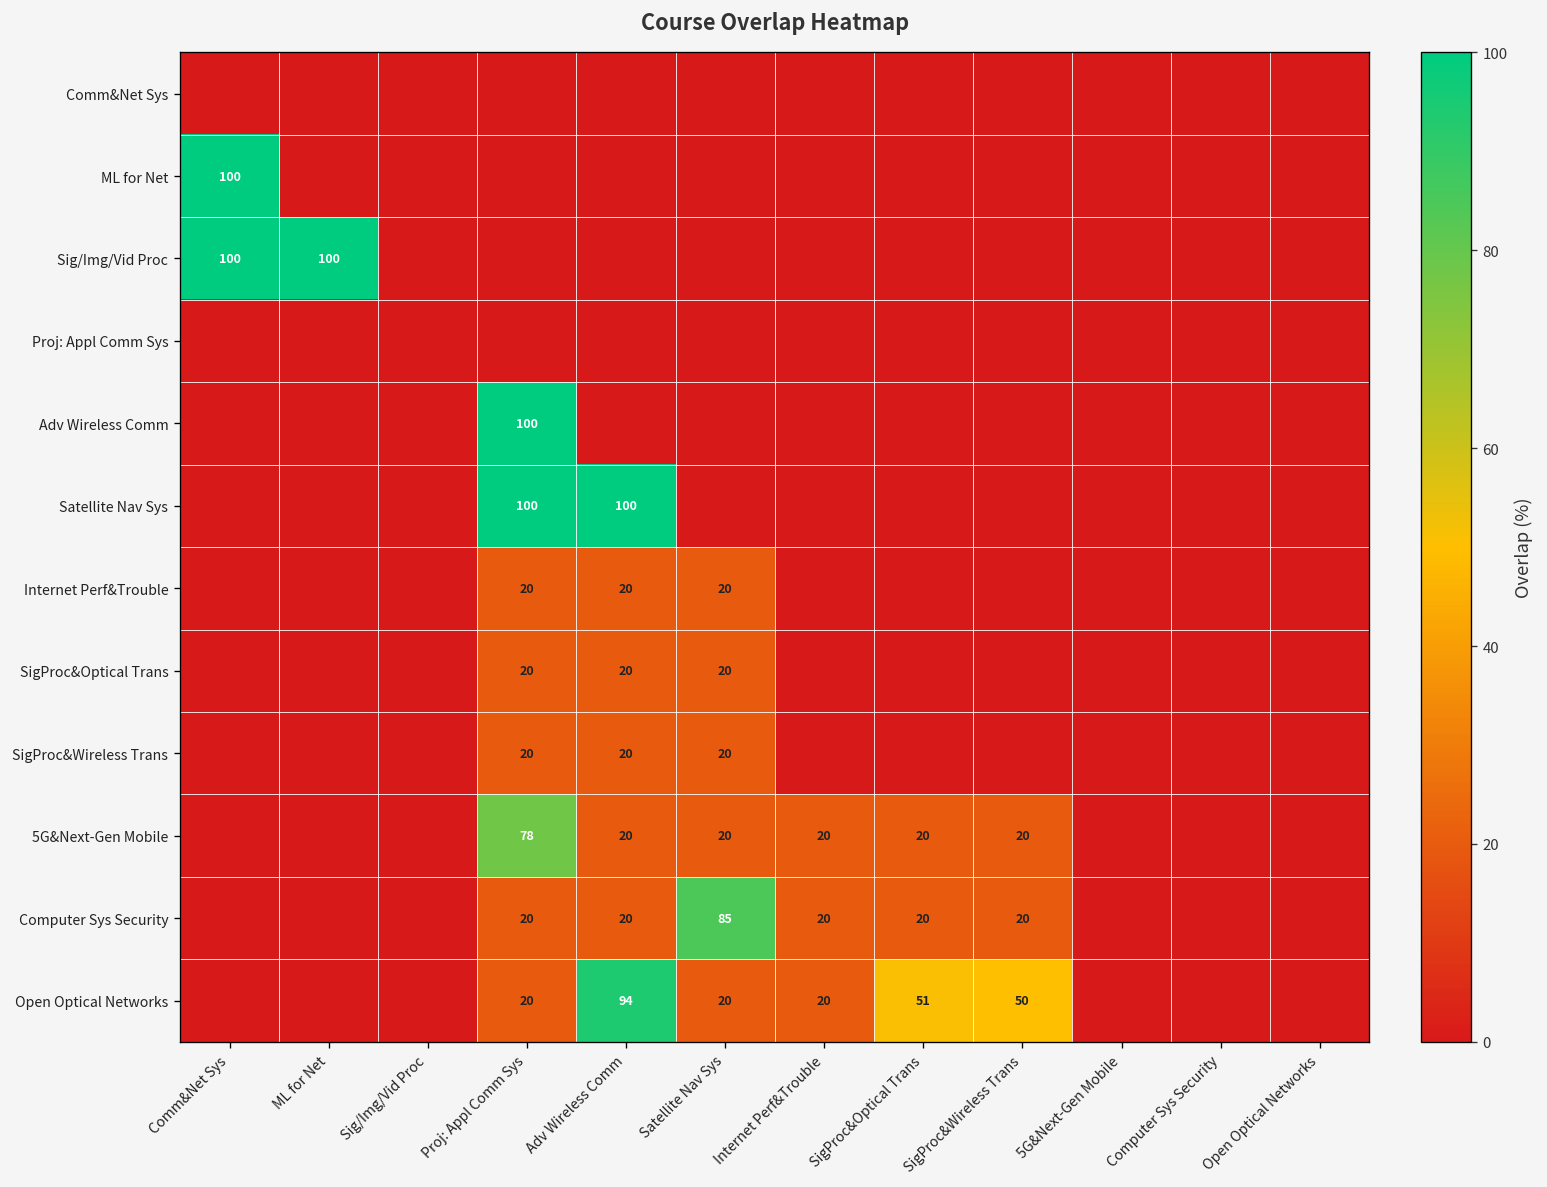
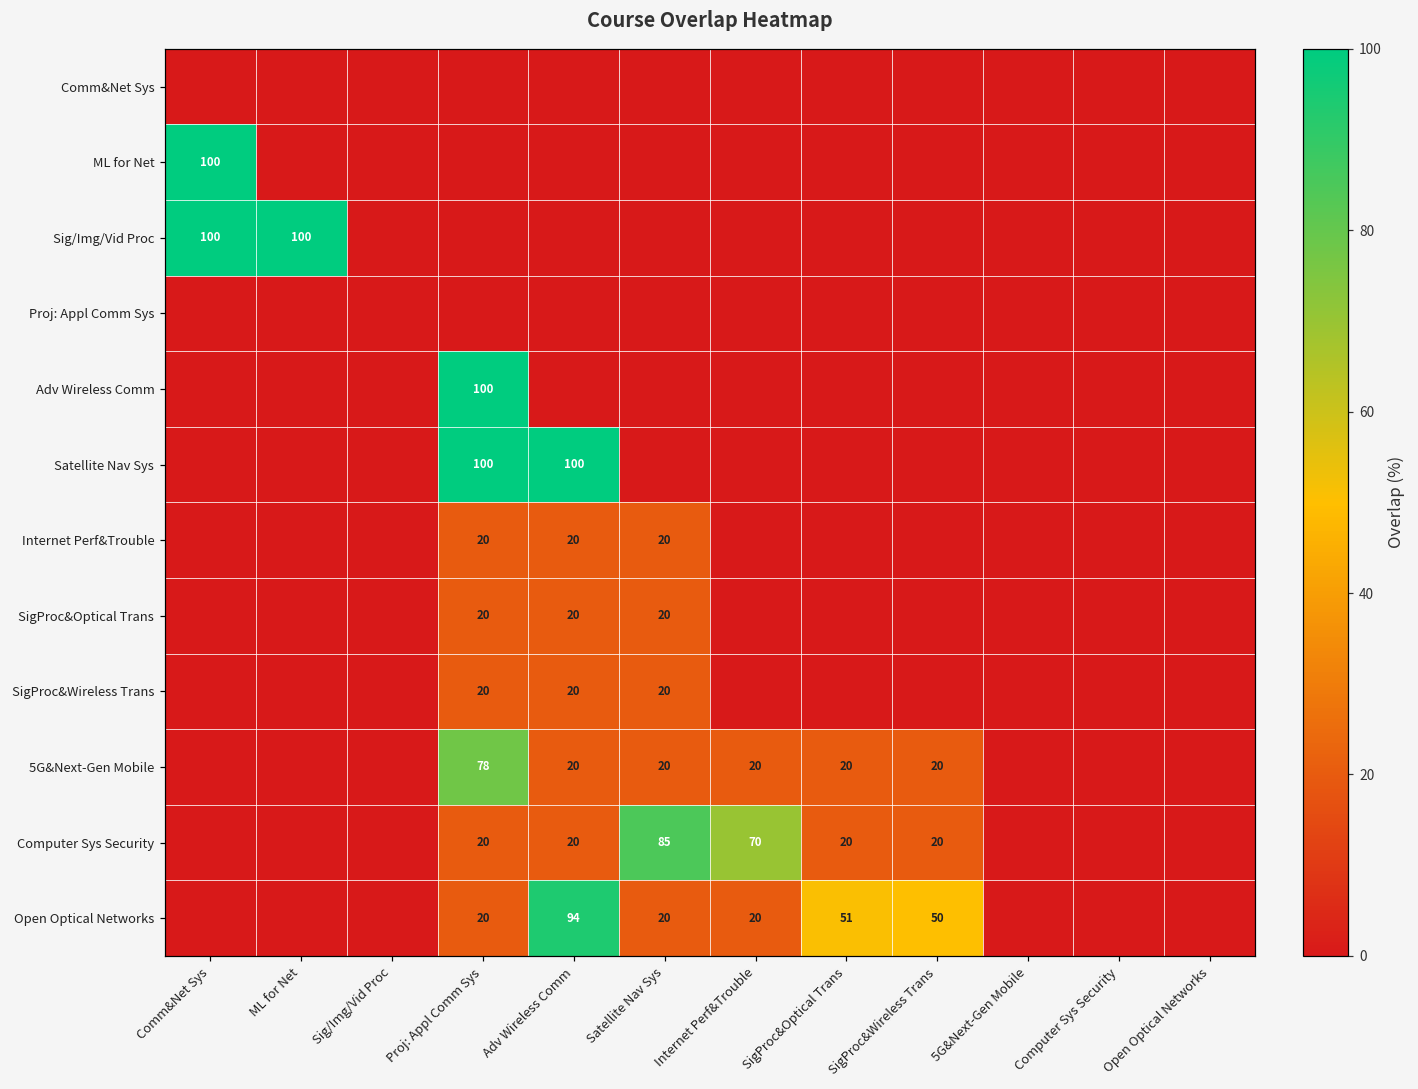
  {
    "ML for Net": {
      "Comm&Net Sys": 100
    },
    "Sig/Img/Vid Proc": {
      "Comm&Net Sys": 100,
      "ML for Net": 100
    },
    "Adv Wireless Comm": {
      "Proj: Appl Comm Sys": 100
    },
    "Satellite Nav Sys": {
      "Proj: Appl Comm Sys": 100,
      "Adv Wireless Comm": 100
    },
    "Internet Perf&Trouble": {
      "Proj: Appl Comm Sys": 20,
      "Adv Wireless Comm": 20,
      "Satellite Nav Sys": 20
    },
    "SigProc&Optical Trans": {
      "Proj: Appl Comm Sys": 20,
      "Adv Wireless Comm": 20,
      "Satellite Nav Sys": 20
    },
    "SigProc&Wireless Trans": {
      "Proj: Appl Comm Sys": 20,
      "Adv Wireless Comm": 20,
      "Satellite Nav Sys": 20
    },
    "5G&Next-Gen Mobile": {
      "Proj: Appl Comm Sys": 78,
      "Adv Wireless Comm": 20,
      "Satellite Nav Sys": 20,
      "Internet Perf&Trouble": 20,
      "SigProc&Optical Trans": 20,
      "SigProc&Wireless Trans": 20
    },
    "Computer Sys Security": {
      "Proj: Appl Comm Sys": 20,
      "Adv Wireless Comm": 20,
      "Satellite Nav Sys": 85,
-     "Internet Perf&Trouble": 20,
+     "Internet Perf&Trouble": 70,
      "SigProc&Optical Trans": 20,
      "SigProc&Wireless Trans": 20
    },
    "Open Optical Networks": {
      "Proj: Appl Comm Sys": 20,
      "Adv Wireless Comm": 94,
      "Satellite Nav Sys": 20,
      "Internet Perf&Trouble": 20,
      "SigProc&Optical Trans": 51,
      "SigProc&Wireless Trans": 50
    }
  }
